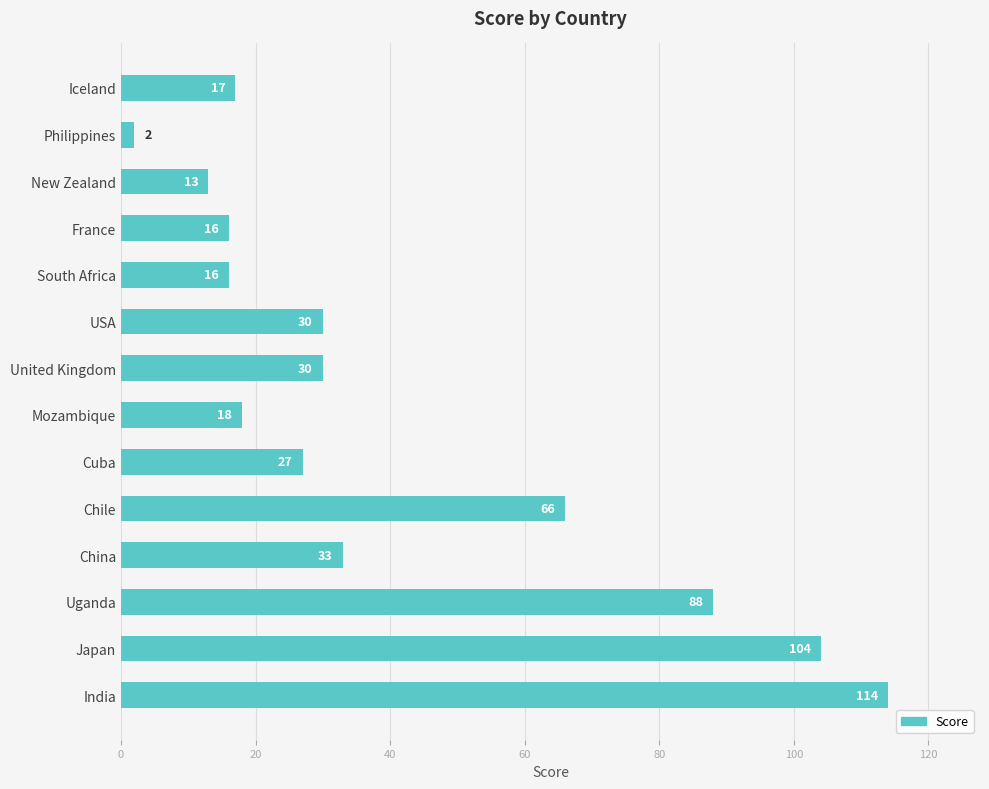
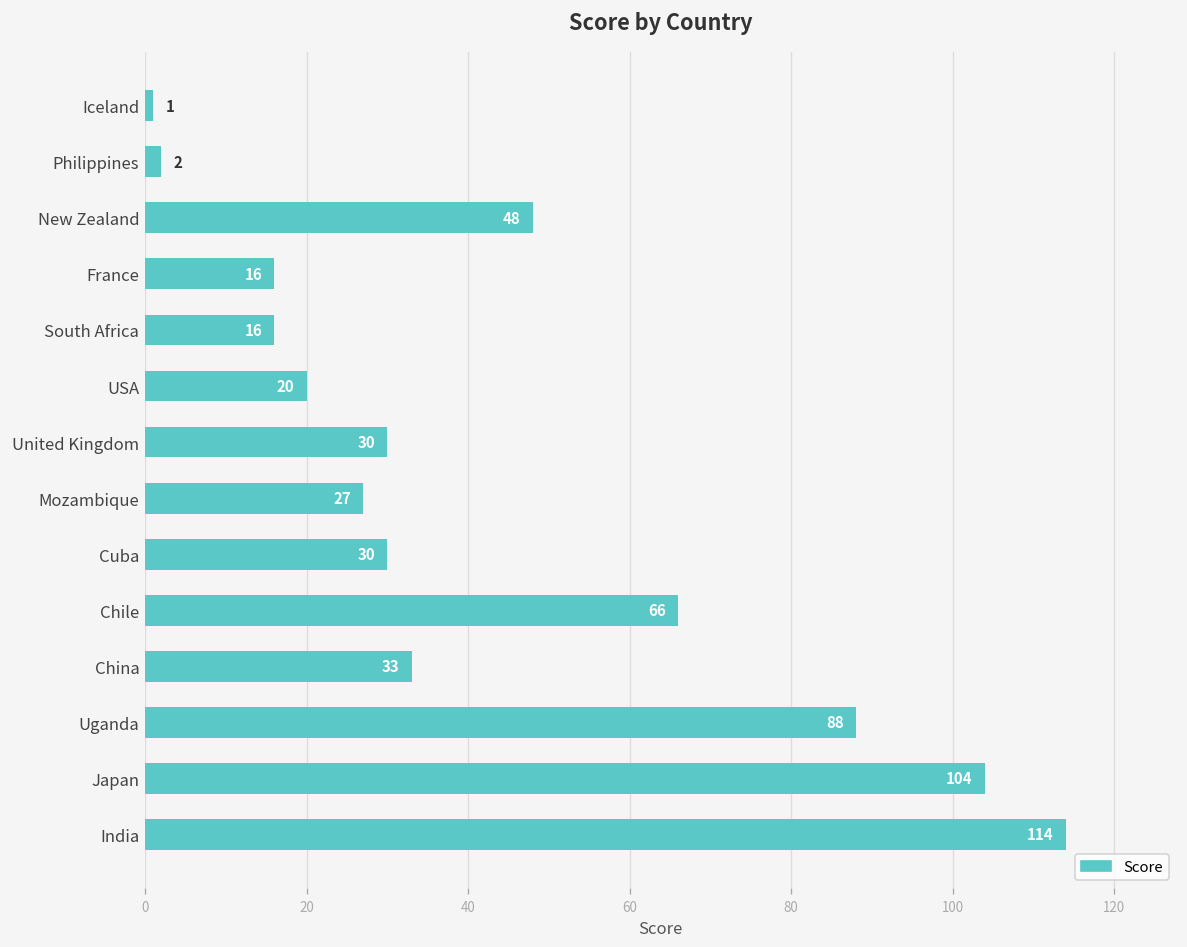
  {
-   "Iceland": 17,
+   "Iceland": 1,
    "Philippines": 2,
-   "New Zealand": 13,
+   "New Zealand": 48,
    "France": 16,
    "South Africa": 16,
-   "USA": 30,
+   "USA": 20,
    "United Kingdom": 30,
-   "Mozambique": 18,
-   "Cuba": 27,
+   "Mozambique": 27,
+   "Cuba": 30,
    "Chile": 66,
    "China": 33,
    "Uganda": 88,
    "Japan": 104,
    "India": 114
  }
